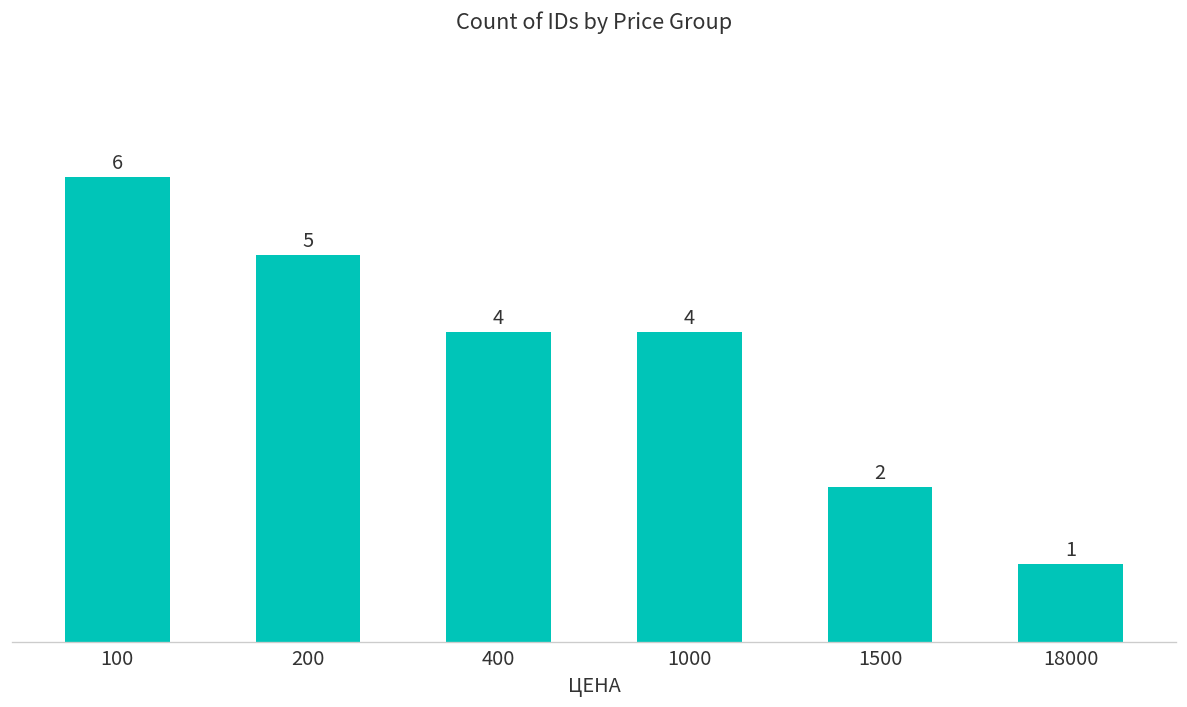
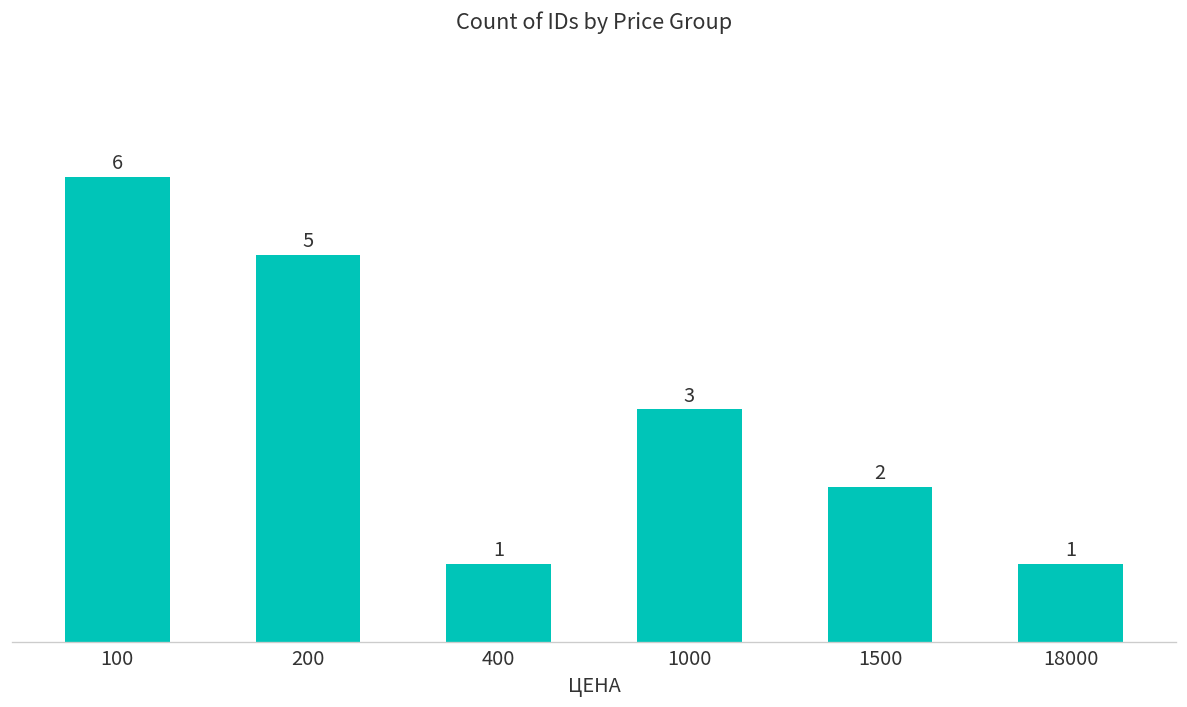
  {
    "100": 6,
    "200": 5,
-   "400": 4,
-   "1000": 4,
+   "400": 1,
+   "1000": 3,
    "1500": 2,
    "18000": 1
  }
